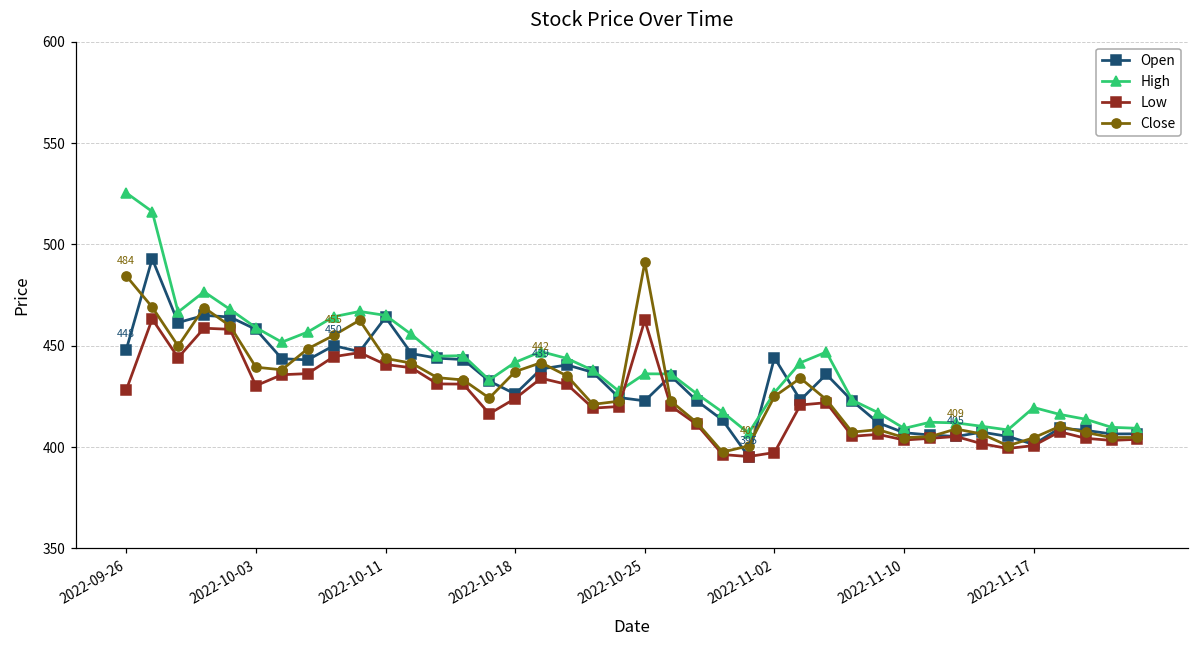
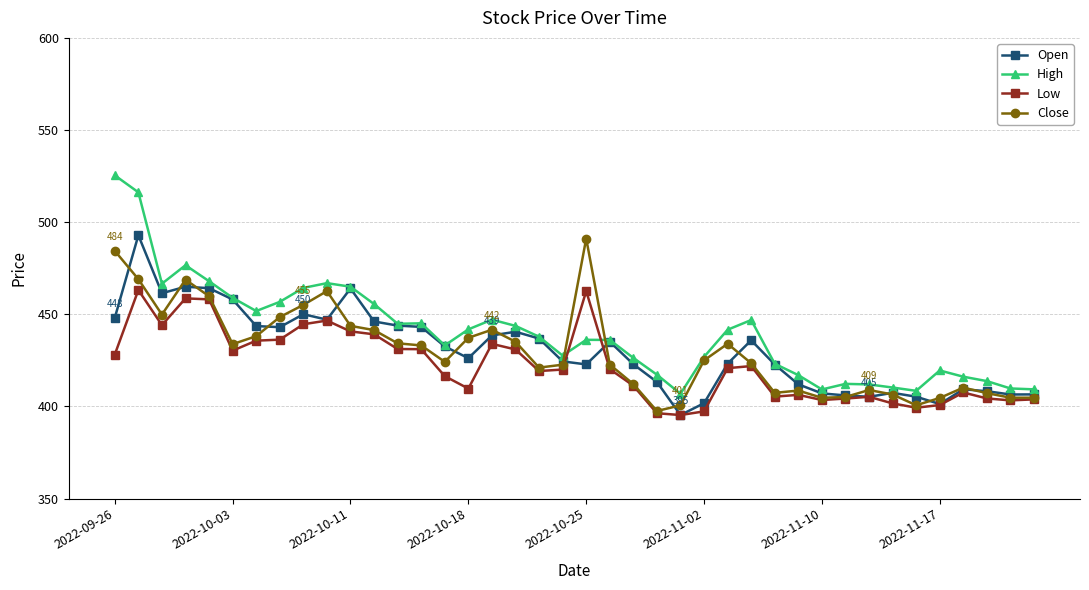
  {
    "Open": {
      "2022-10-18": 426,
      "2022-10-25": 423,
-     "2022-11-02": 444,
+     "2022-11-02": 402,
      "2022-11-10": 407
    },
    "High": {
      "2022-09-26": 525,
      "2022-10-25": 436,
      "2022-11-02": 427,
      "2022-11-10": 409,
      "2022-11-17": 420
    },
    "Low": {
      "2022-09-26": 428,
      "2022-10-03": 430,
      "2022-10-11": 441,
-     "2022-10-18": 424,
+     "2022-10-18": 410,
      "2022-10-25": 463,
      "2022-11-02": 397
    },
    "Close": {
-     "2022-10-03": 439,
+     "2022-10-03": 434,
      "2022-10-11": 444,
      "2022-10-18": 437,
      "2022-10-25": 491,
      "2022-11-02": 425,
      "2022-11-17": 405
    }
  }
